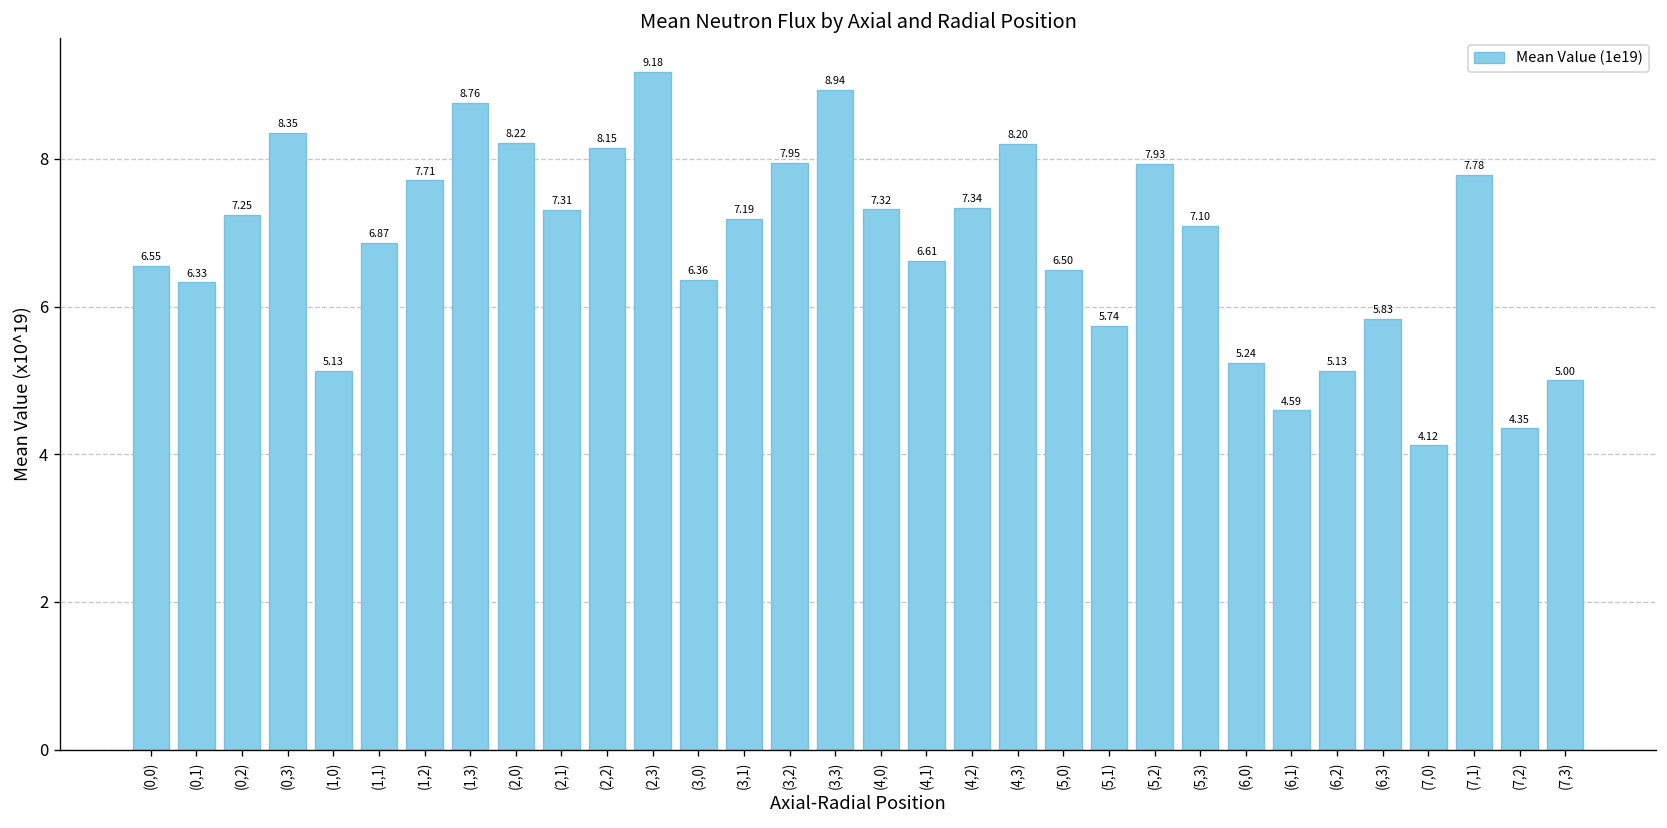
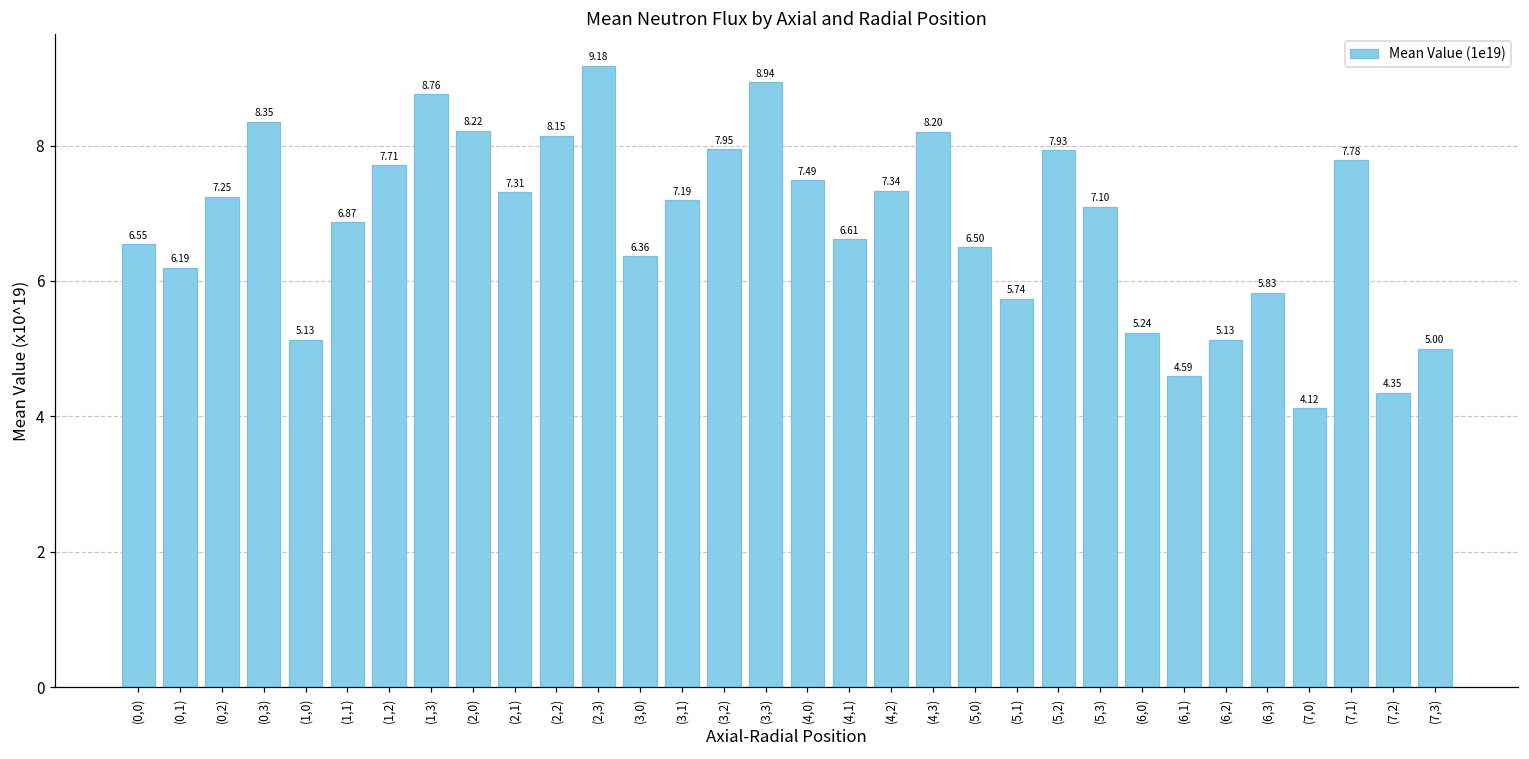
  {
    "(0,0)": 6.55,
-   "(0,1)": 6.33,
+   "(0,1)": 6.19,
    "(0,2)": 7.25,
    "(0,3)": 8.35,
    "(1,0)": 5.13,
    "(1,1)": 6.87,
    "(1,2)": 7.71,
    "(1,3)": 8.76,
    "(2,0)": 8.22,
    "(2,1)": 7.31,
    "(2,2)": 8.15,
    "(2,3)": 9.18,
    "(3,0)": 6.36,
    "(3,1)": 7.19,
    "(3,2)": 7.95,
    "(3,3)": 8.94,
-   "(4,0)": 7.32,
+   "(4,0)": 7.49,
    "(4,1)": 6.61,
    "(4,2)": 7.34,
    "(4,3)": 8.20,
    "(5,0)": 6.50,
    "(5,1)": 5.74,
    "(5,2)": 7.93,
    "(5,3)": 7.10,
    "(6,0)": 5.24,
    "(6,1)": 4.59,
    "(6,2)": 5.13,
    "(6,3)": 5.83,
    "(7,0)": 4.12,
    "(7,1)": 7.78,
    "(7,2)": 4.35,
    "(7,3)": 5.00
  }
